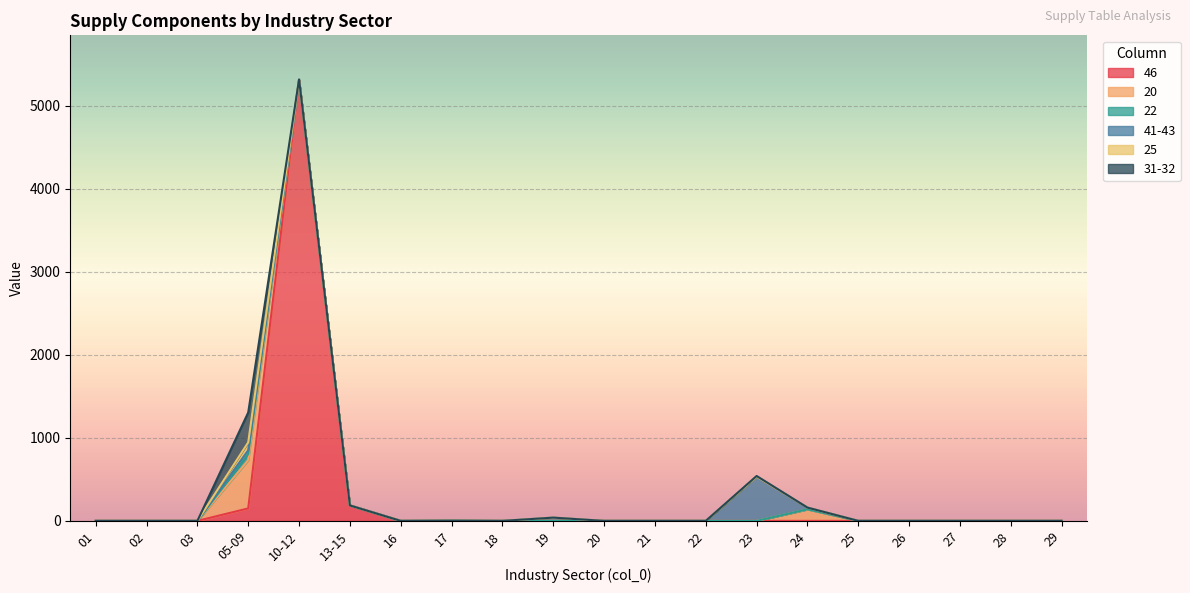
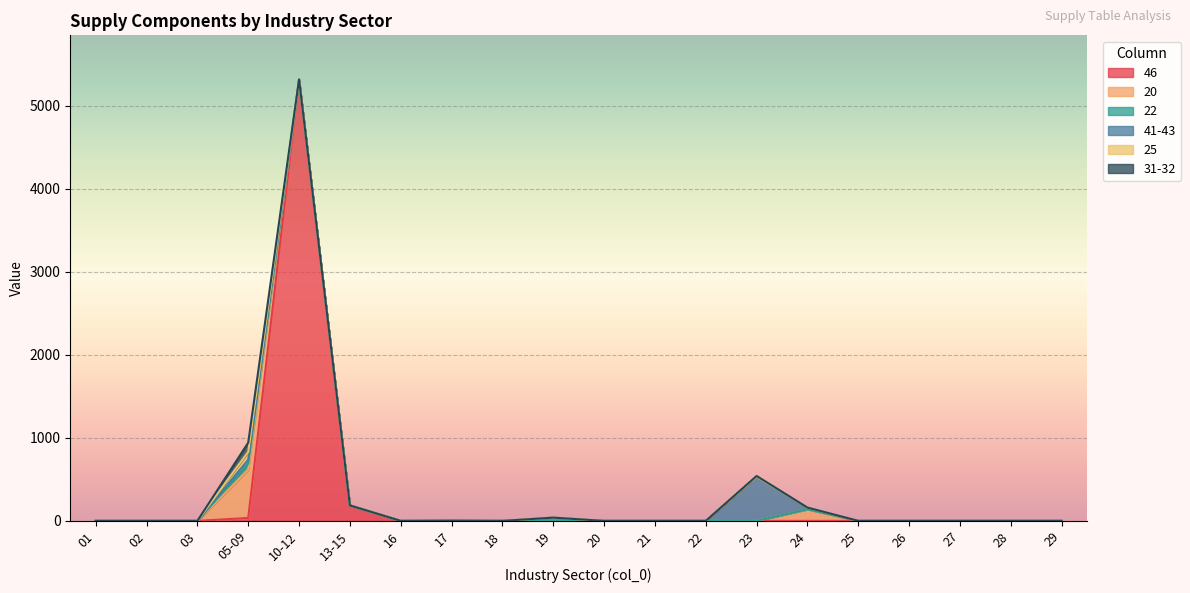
  {
    "46": {
-     "05-09": 200,
+     "05-09": 0,
      "24": 0
    },
    "31-32": {
-     "05-09": 400
+     "05-09": 100
    }
  }
